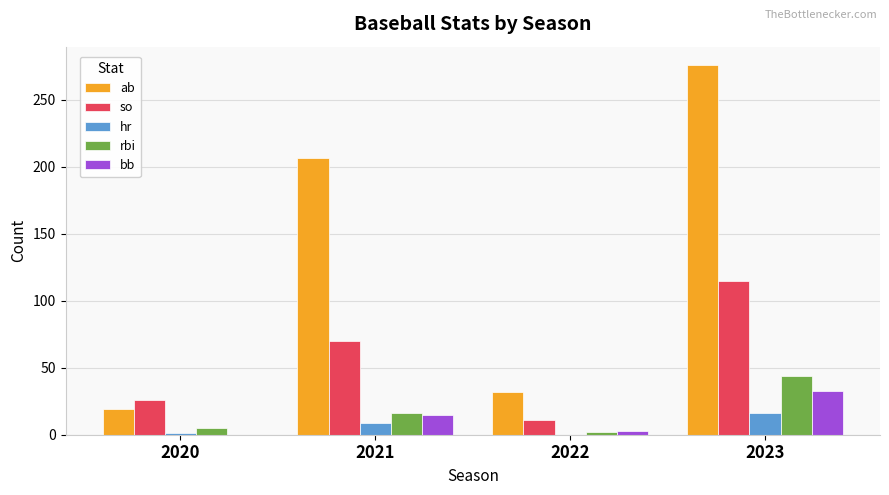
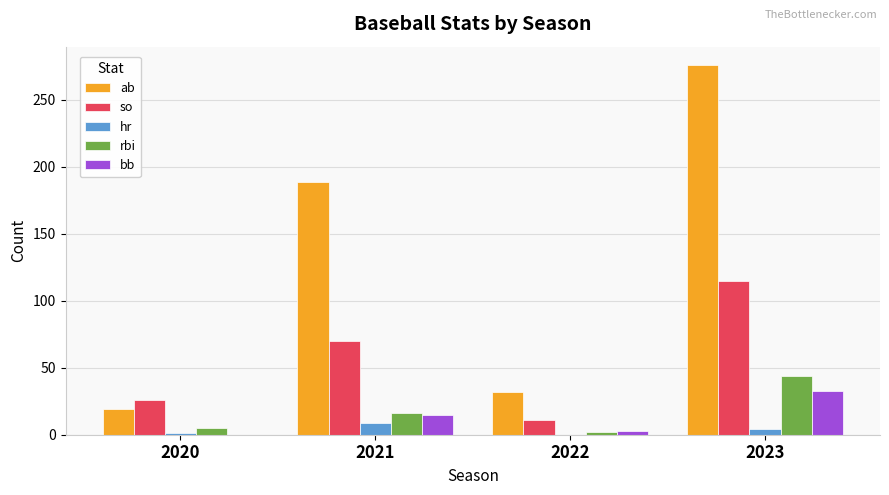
  {
    "ab": {
      "2020": 19,
-     "2021": 207,
+     "2021": 189,
      "2022": 32,
      "2023": 276
    },
    "so": {
      "2020": 26,
      "2021": 70,
      "2022": 11,
      "2023": 115
    },
    "hr": {
      "2021": 9,
      "2022": 0,
-     "2023": 16
+     "2023": 4
    },
    "rbi": {
      "2020": 5,
      "2021": 16,
      "2022": 2,
      "2023": 44
    },
    "bb": {
      "2020": 0,
      "2021": 15,
      "2022": 3,
      "2023": 33
    }
  }
